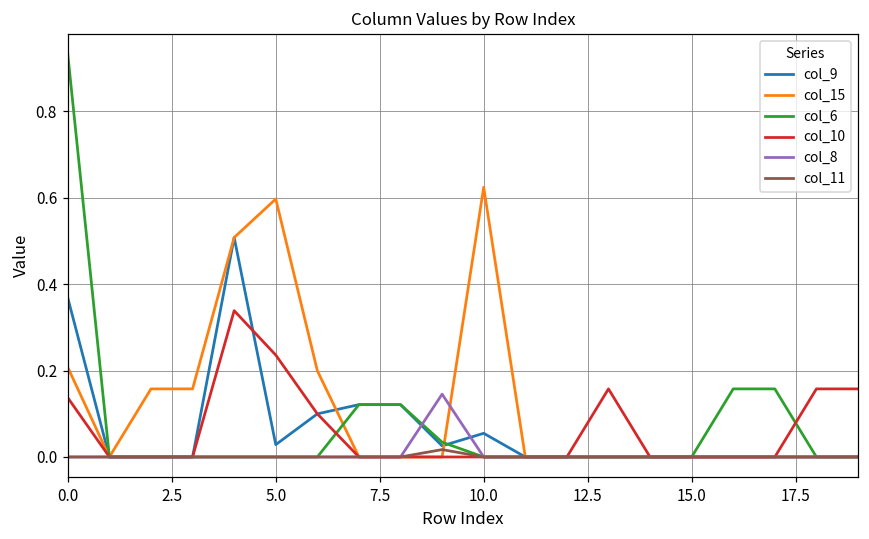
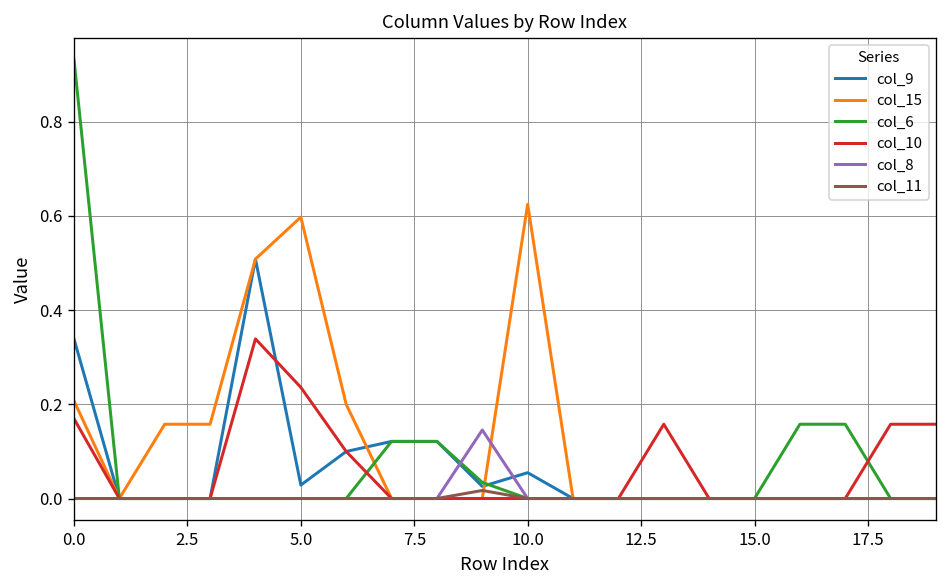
  {
    "col_9": {
-     "0.0": 0.37,
+     "0.0": 0.34,
      "5.0": 0.03,
      "10.0": 0.05
    },
    "col_15": {
      "0.0": 0.21,
      "5.0": 0.60,
      "10.0": 0.62
    },
    "col_6": {
      "0.0": 0.93
    },
    "col_10": {
-     "0.0": 0.14,
+     "0.0": 0.17,
      "5.0": 0.24
    }
  }
